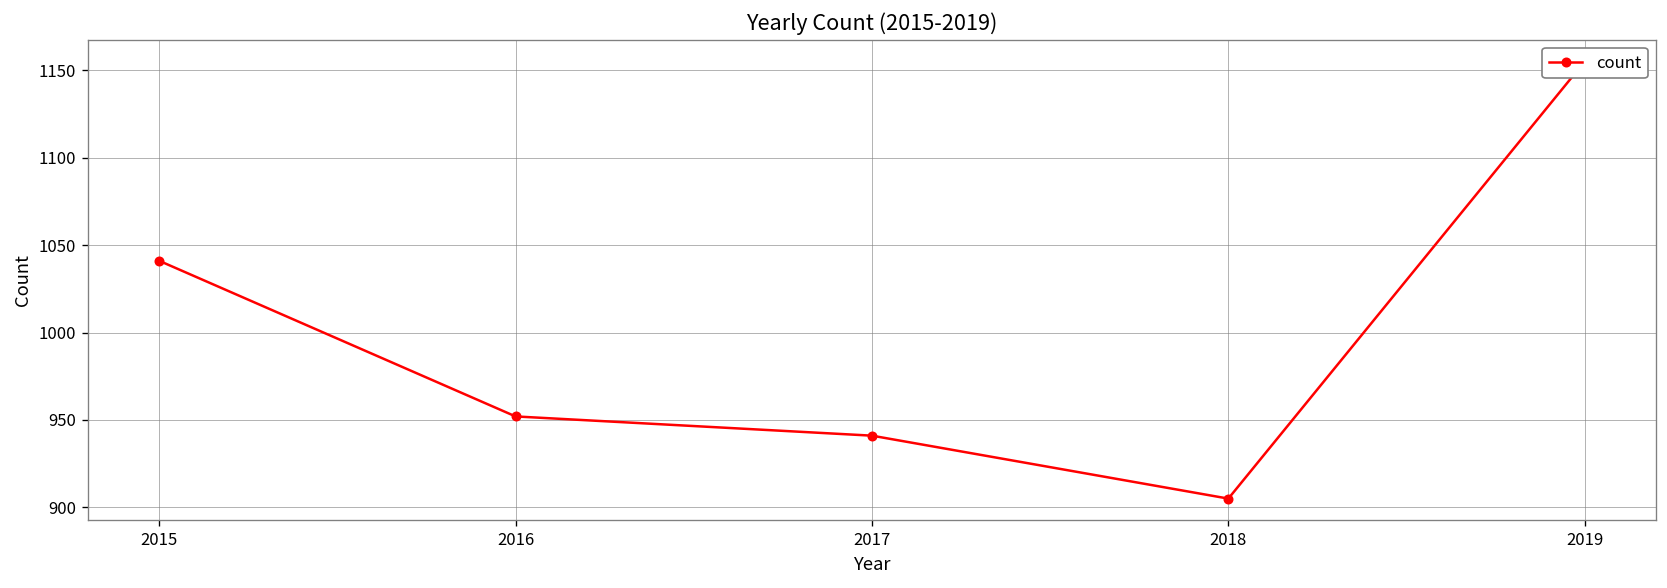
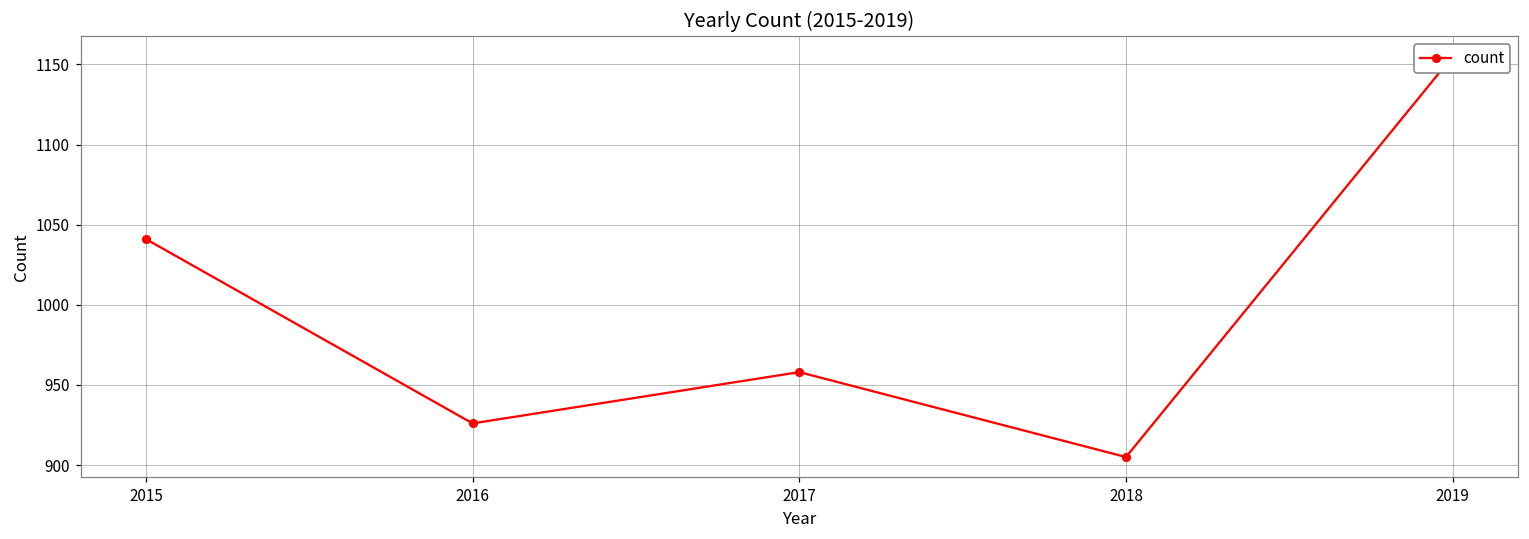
  {
    "2015": 1041,
-   "2016": 952,
-   "2017": 941,
+   "2016": 926,
+   "2017": 958,
    "2018": 905
  }
